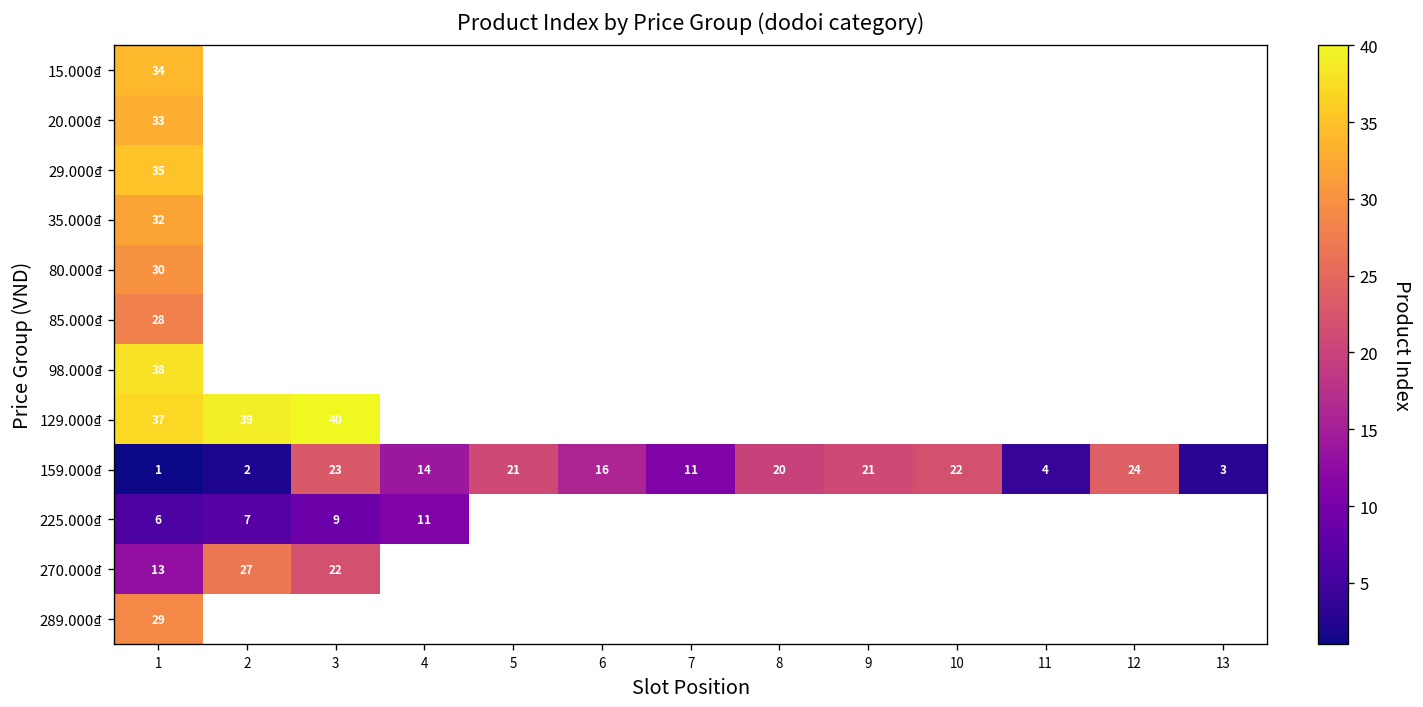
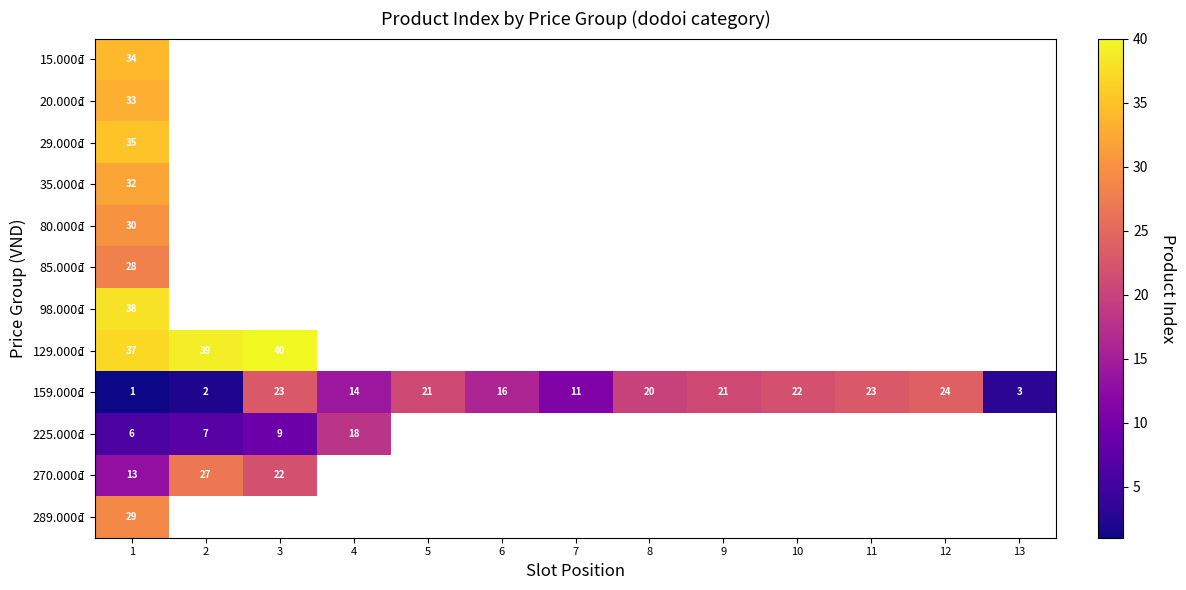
  {
    "15.000₫": {
      "1": 34
    },
    "20.000₫": {
      "1": 33
    },
    "29.000₫": {
      "1": 35
    },
    "35.000₫": {
      "1": 32
    },
    "80.000₫": {
      "1": 30
    },
    "85.000₫": {
      "1": 28
    },
    "98.000₫": {
      "1": 38
    },
    "129.000₫": {
      "1": 37,
      "2": 39,
      "3": 40
    },
    "159.000₫": {
      "1": 1,
      "2": 2,
      "3": 23,
      "4": 14,
      "5": 21,
      "6": 16,
      "7": 11,
      "8": 20,
      "9": 21,
      "10": 22,
-     "11": 4,
+     "11": 23,
      "12": 24,
      "13": 3
    },
    "225.000₫": {
      "1": 6,
      "2": 7,
      "3": 9,
-     "4": 11
+     "4": 18
    },
    "270.000₫": {
      "1": 13,
      "2": 27,
      "3": 22
    },
    "289.000₫": {
      "1": 29
    }
  }
